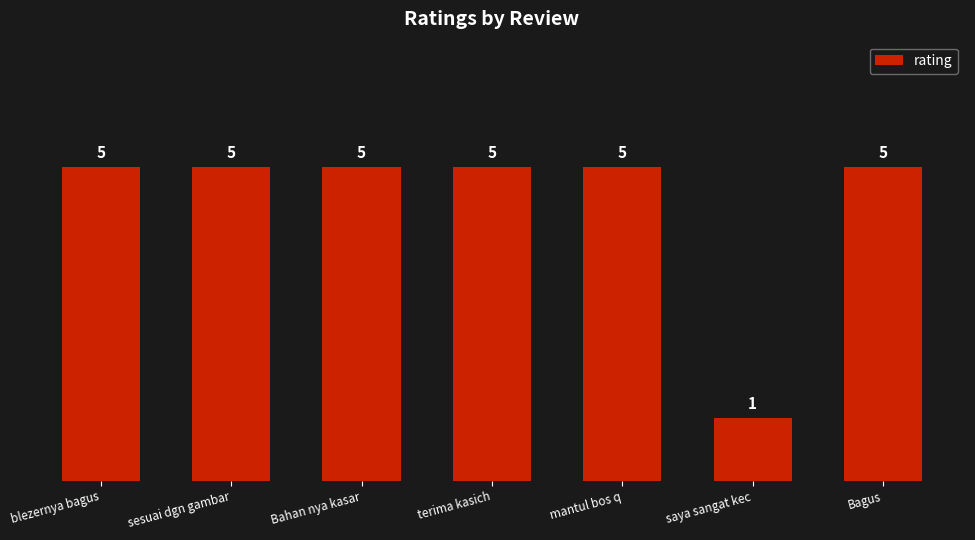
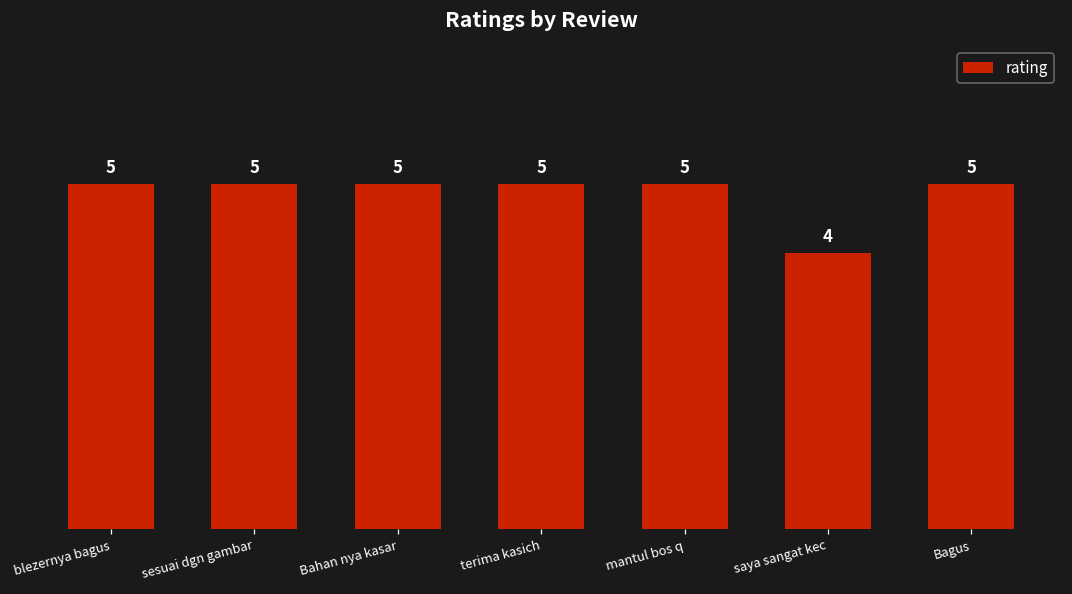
  {
    "blezernya bagus": 5,
    "sesuai dgn gambar": 5,
    "Bahan nya kasar": 5,
    "terima kasich": 5,
    "mantul bos q": 5,
-   "saya sangat kec": 1,
+   "saya sangat kec": 4,
    "Bagus": 5
  }
